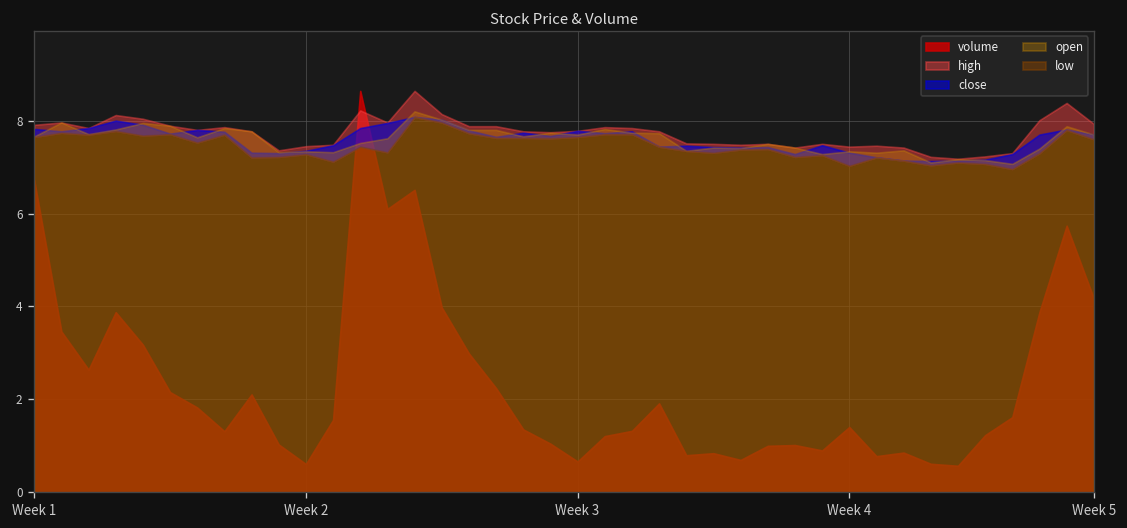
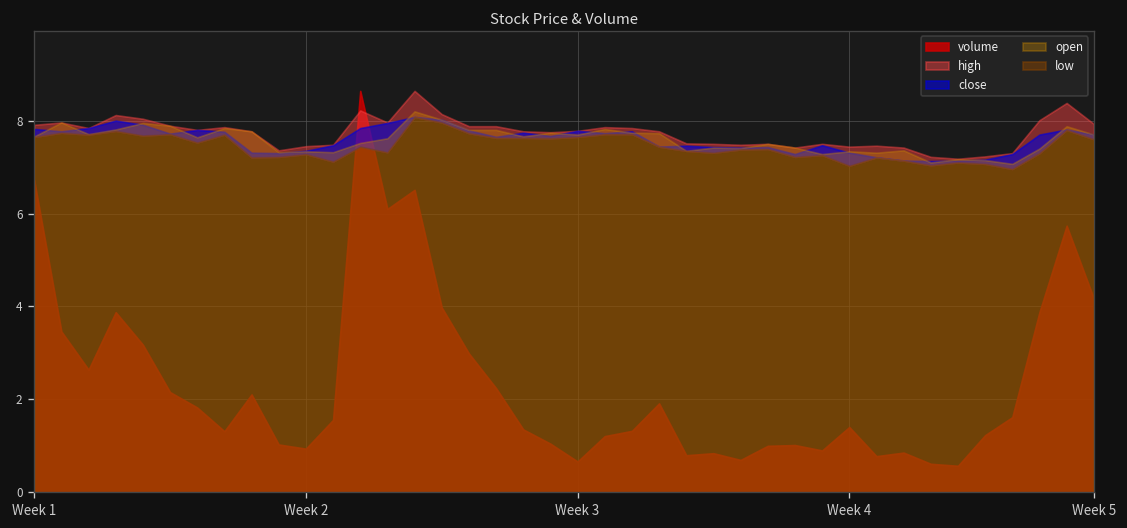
  {
    "volume": {
      "Week 1": 6.7,
-     "Week 2": 0.6,
+     "Week 2": 0.9,
      "Week 3": 0.7,
      "Week 4": 1.4,
      "Week 5": 4.2
    }
  }
